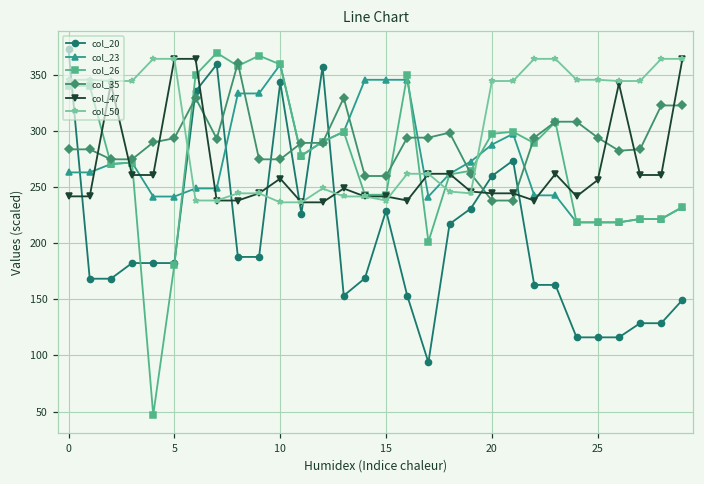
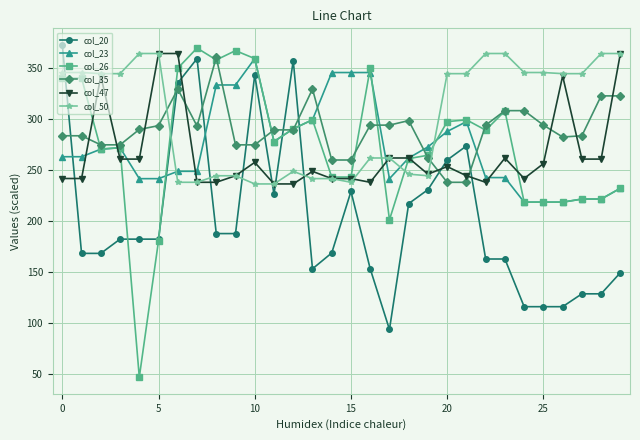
  {
    "col_47": {
      "0": 242,
      "10": 257,
-     "20": 244,
+     "20": 253,
      "25": 256
    }
  }
